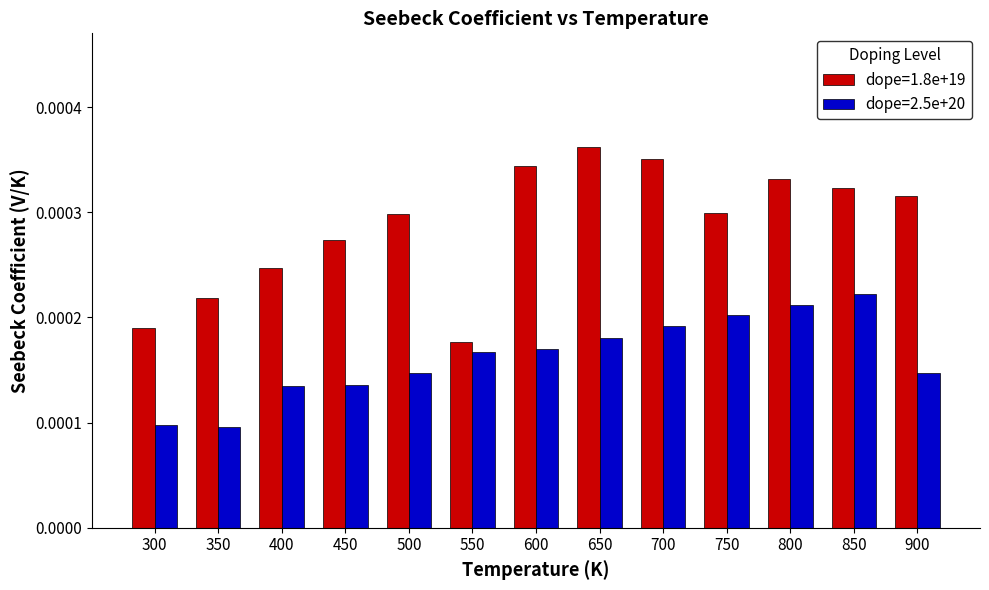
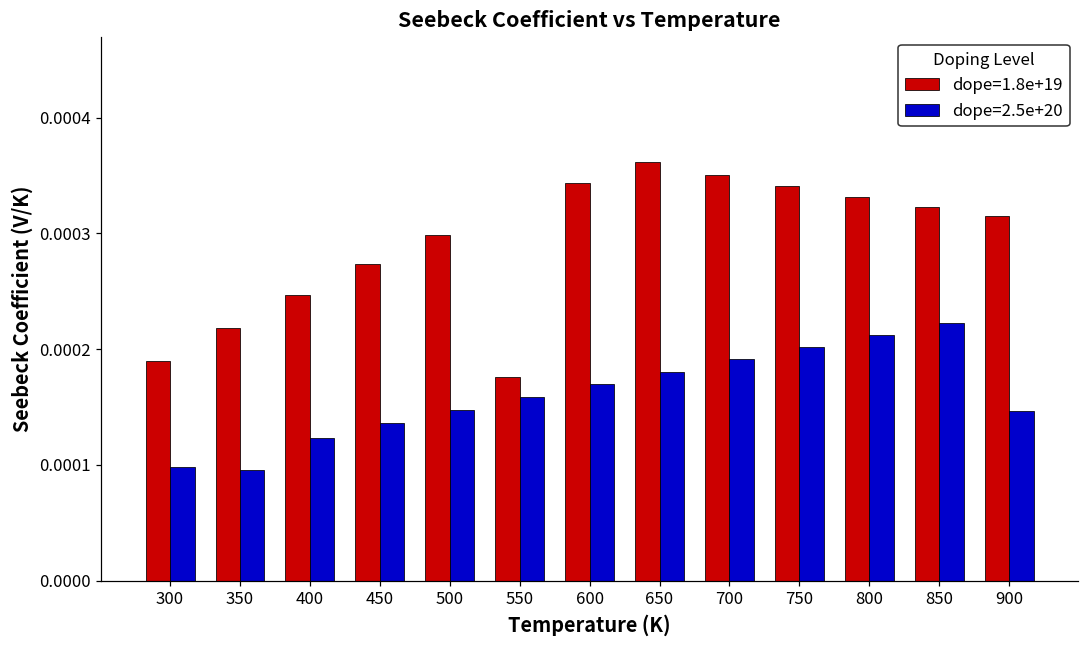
  {
    "dope=1.8e+19": {
      "300": 0.000190,
      "350": 0.000218,
      "400": 0.000247,
      "450": 0.000274,
      "500": 0.000299,
      "550": 0.000176,
      "600": 0.000344,
      "650": 0.000362,
      "700": 0.000351,
-     "750": 0.000300,
+     "750": 0.000341,
      "800": 0.000332,
      "850": 0.000323,
      "900": 0.000315
    },
    "dope=2.5e+20": {
      "300": 0.000098,
      "350": 0.000096,
-     "400": 0.000135,
+     "400": 0.000124,
      "450": 0.000136,
      "500": 0.000147,
-     "550": 0.000167,
+     "550": 0.000159,
      "600": 0.000170,
      "650": 0.000181,
      "700": 0.000191,
      "750": 0.000202,
      "800": 0.000212,
      "850": 0.000222,
      "900": 0.000147
    }
  }
